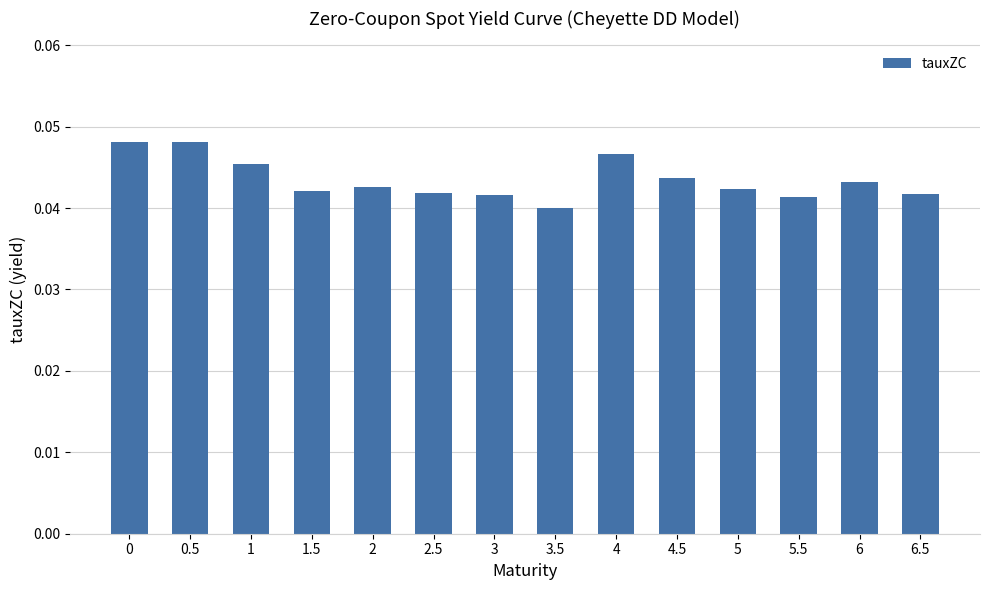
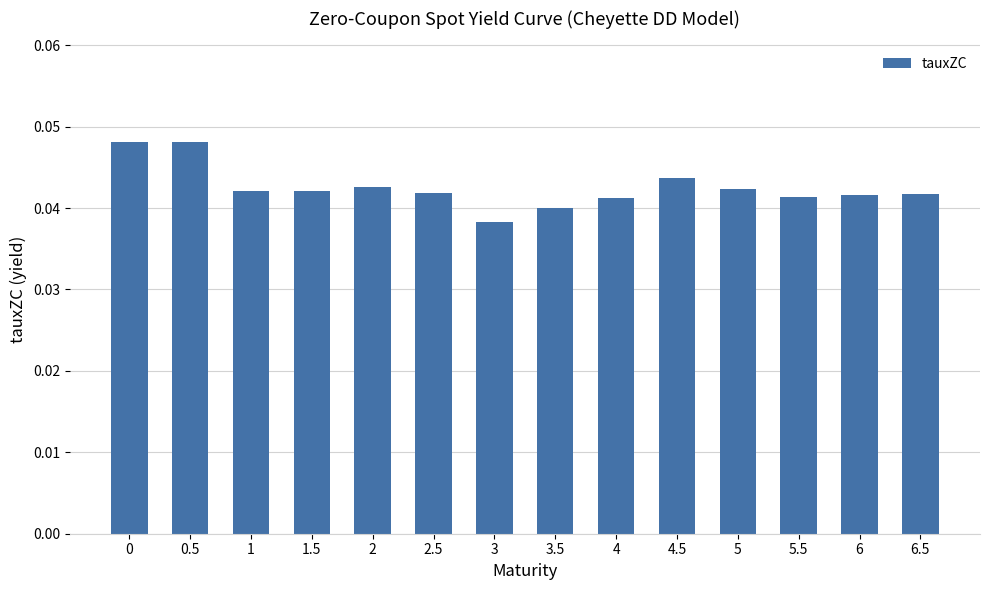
  {
    "0": 0.048,
    "0.5": 0.048,
-   "1": 0.045,
+   "1": 0.042,
    "1.5": 0.042,
    "2": 0.043,
    "2.5": 0.042,
-   "3": 0.042,
+   "3": 0.038,
    "3.5": 0.040,
-   "4": 0.047,
+   "4": 0.041,
    "4.5": 0.044,
    "5": 0.042,
    "5.5": 0.041,
-   "6": 0.043,
+   "6": 0.042,
    "6.5": 0.042
  }
